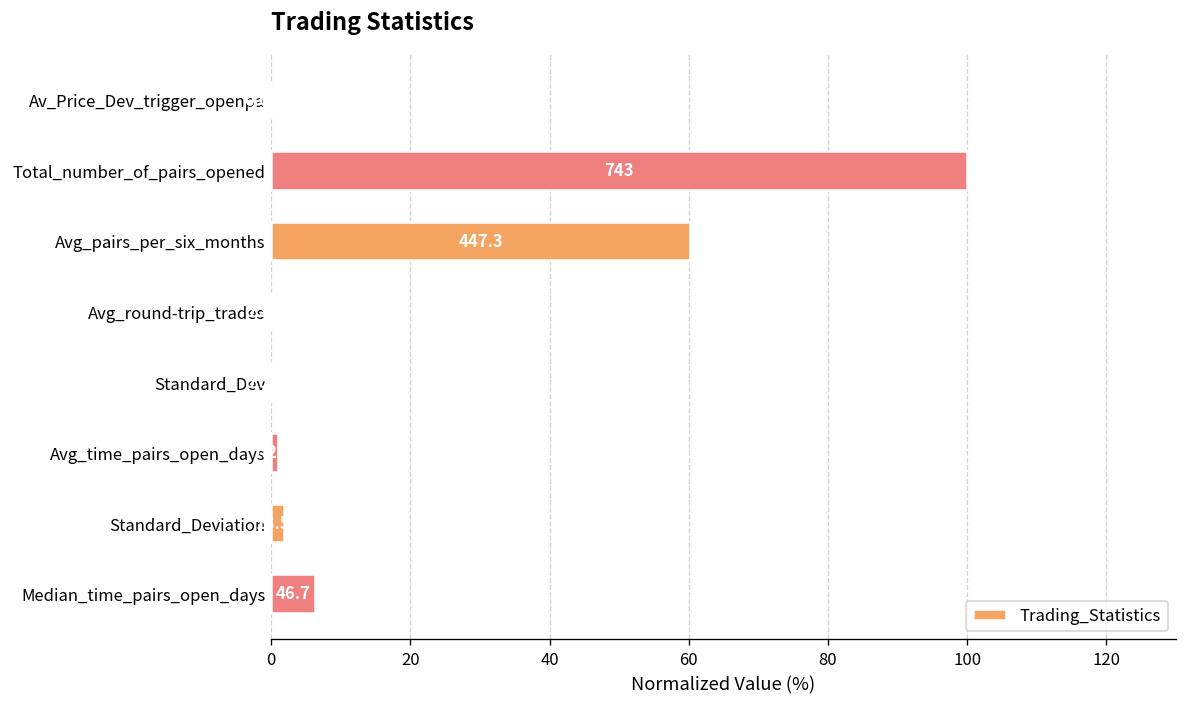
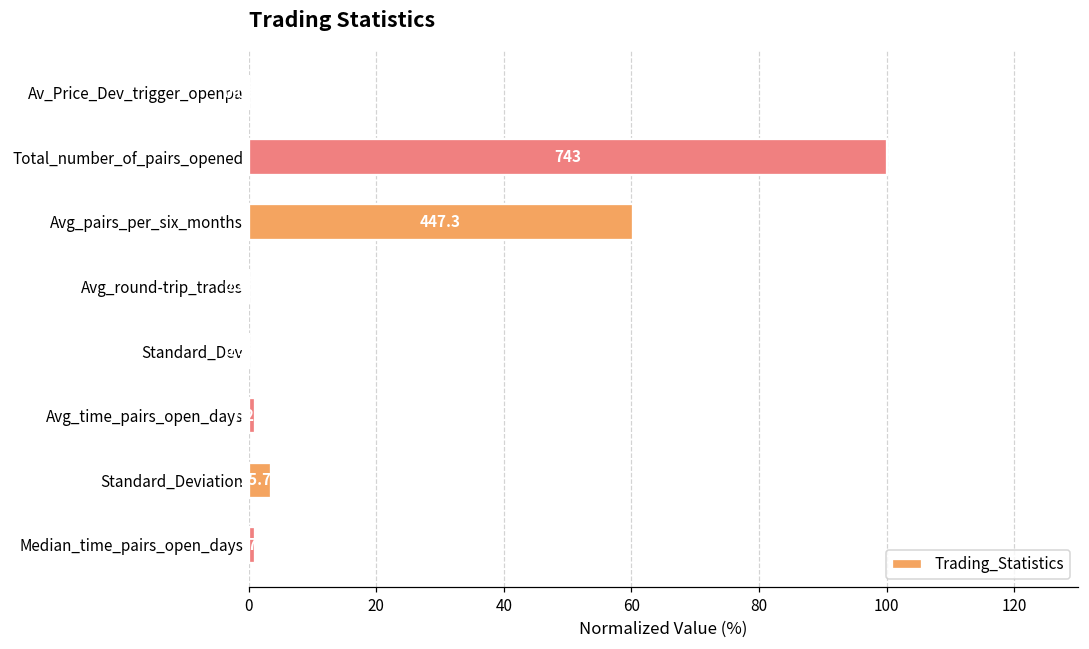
  {
    "Avg_time_pairs_open_days": 1,
-   "Standard_Deviation": 2,
-   "Median_time_pairs_open_days": 6
+   "Standard_Deviation": 3,
+   "Median_time_pairs_open_days": 1
  }
